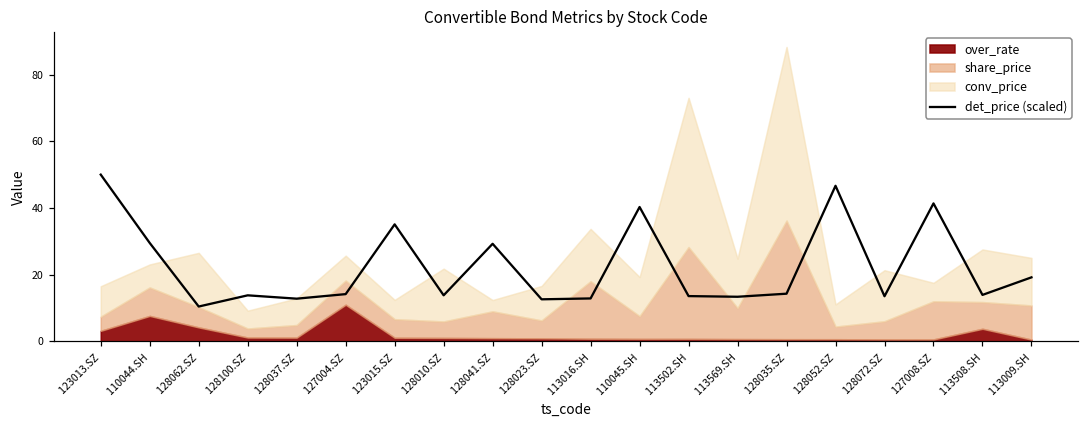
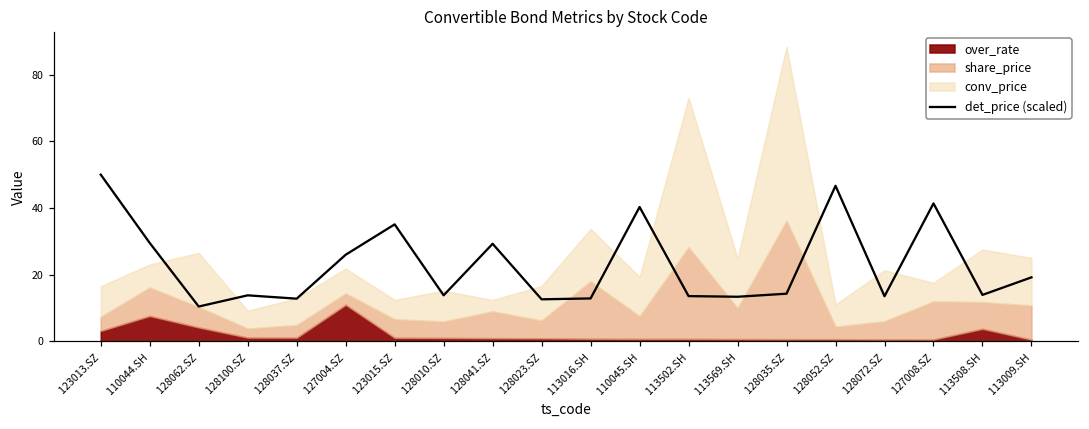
  {
    "det_price (scaled)": {
      "123013.SZ": 50,
      "110044.SH": 29,
      "128100.SZ": 14,
-     "127004.SZ": 14,
+     "127004.SZ": 26,
      "123015.SZ": 35,
      "128010.SZ": 14,
      "128041.SZ": 29,
      "128023.SZ": 13,
      "113016.SH": 13,
      "110045.SH": 40,
      "113502.SH": 14,
      "113569.SH": 13,
      "128035.SZ": 14,
      "128052.SZ": 47,
      "128072.SZ": 14,
      "127008.SZ": 41,
      "113508.SH": 14,
      "113009.SH": 19
    },
    "over_rate": {
      "123013.SZ": 3,
      "110044.SH": 8,
      "128062.SZ": 4,
      "128100.SZ": 1,
      "128037.SZ": 1,
      "127004.SZ": 11,
      "123015.SZ": 1,
      "128010.SZ": 1,
      "128041.SZ": 1,
      "128023.SZ": 1,
      "113508.SH": 4
    },
    "share_price": {
      "123013.SZ": 4,
      "110044.SH": 9,
      "128100.SZ": 3,
      "128037.SZ": 4,
-     "127004.SZ": 7,
+     "127004.SZ": 3,
      "123015.SZ": 6,
      "128010.SZ": 5,
      "128041.SZ": 8,
      "128023.SZ": 5,
      "113016.SH": 17,
      "110045.SH": 7,
      "113502.SH": 28,
      "113569.SH": 9,
      "128035.SZ": 36,
      "128052.SZ": 4,
      "128072.SZ": 5,
      "127008.SZ": 11,
      "113508.SH": 8,
      "113009.SH": 10
    },
    "conv_price": {
      "123013.SZ": 9,
      "110044.SH": 7,
      "128062.SZ": 16,
      "128100.SZ": 5,
      "127004.SZ": 7,
      "123015.SZ": 6,
-     "128010.SZ": 16,
+     "128010.SZ": 9,
      "128041.SZ": 3,
      "128023.SZ": 10,
      "113016.SH": 16,
      "110045.SH": 12,
      "113502.SH": 45,
      "113569.SH": 15,
      "128035.SZ": 52,
      "128052.SZ": 7,
      "128072.SZ": 15,
      "127008.SZ": 6,
      "113508.SH": 16,
      "113009.SH": 14
    }
  }
